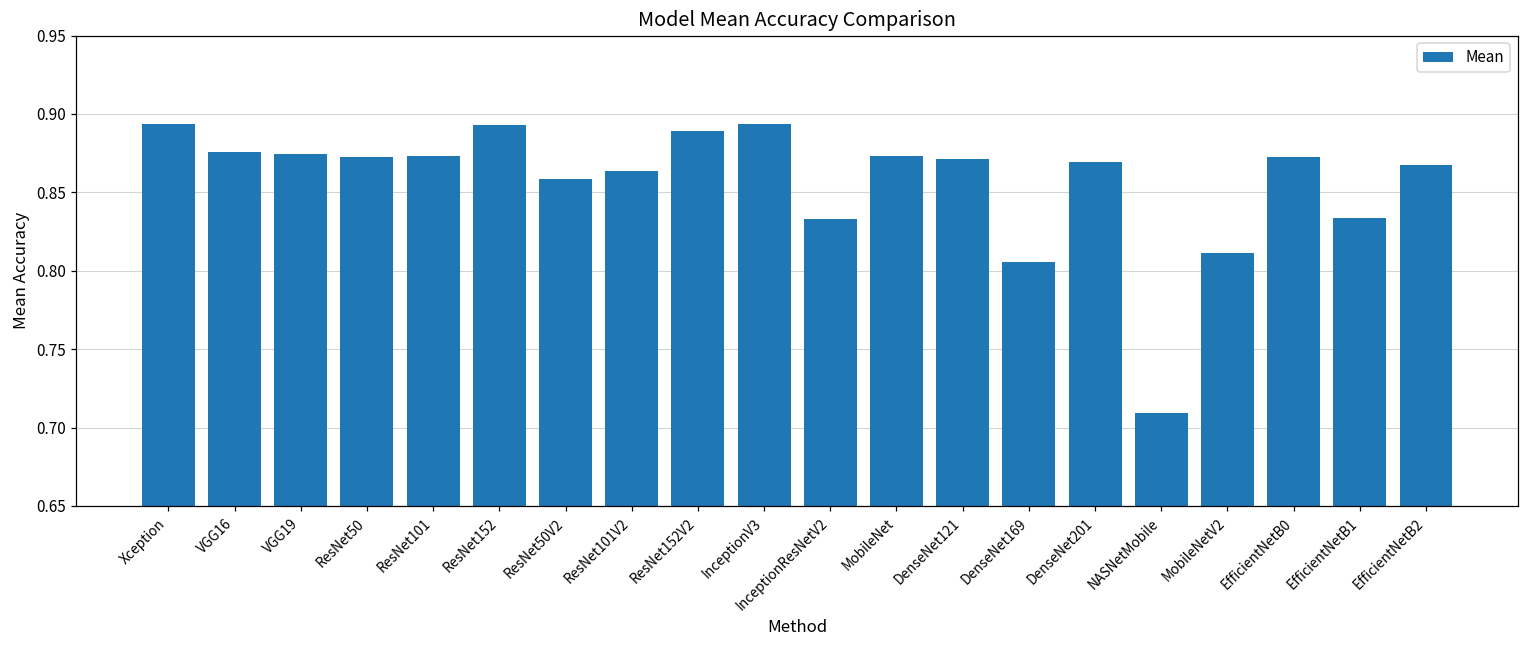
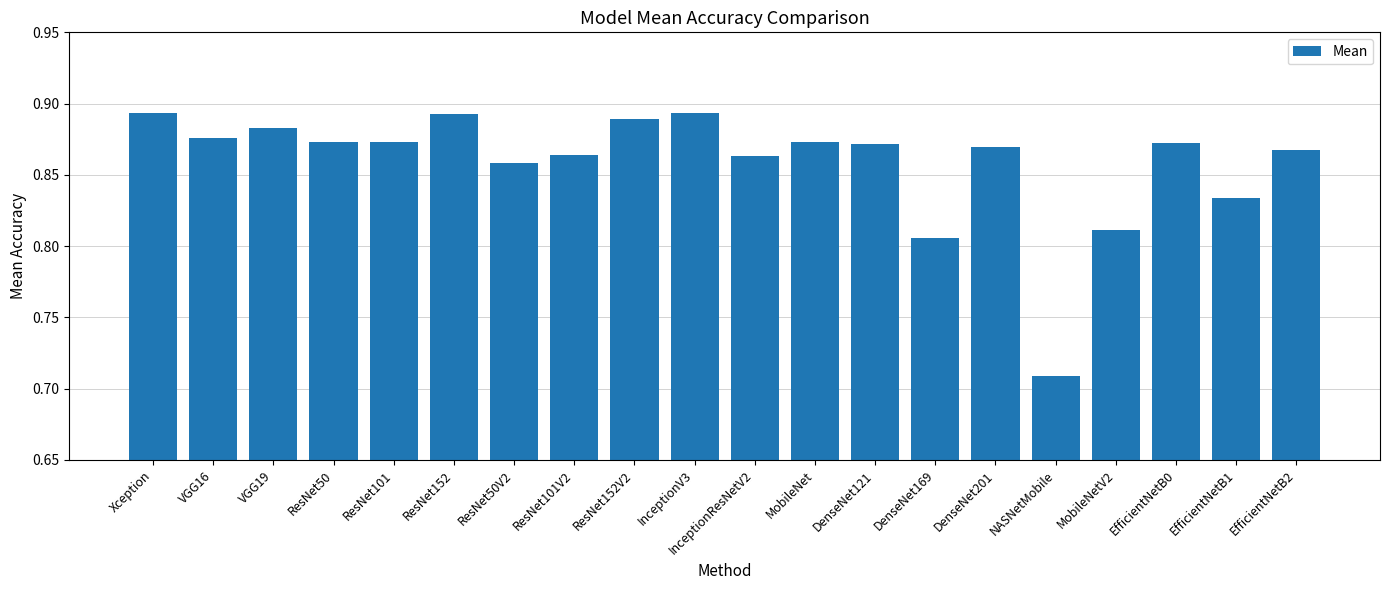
  {
    "Xception": 0.893,
    "VGG16": 0.876,
-   "VGG19": 0.875,
+   "VGG19": 0.883,
    "ResNet50": 0.873,
    "ResNet101": 0.873,
    "ResNet152": 0.893,
    "ResNet50V2": 0.858,
    "ResNet101V2": 0.864,
    "ResNet152V2": 0.889,
    "InceptionV3": 0.894,
-   "InceptionResNetV2": 0.833,
+   "InceptionResNetV2": 0.863,
    "MobileNet": 0.873,
    "DenseNet121": 0.872,
    "DenseNet169": 0.805,
    "DenseNet201": 0.870,
    "NASNetMobile": 0.709,
    "MobileNetV2": 0.812,
    "EfficientNetB0": 0.872,
    "EfficientNetB1": 0.834,
    "EfficientNetB2": 0.867
  }
